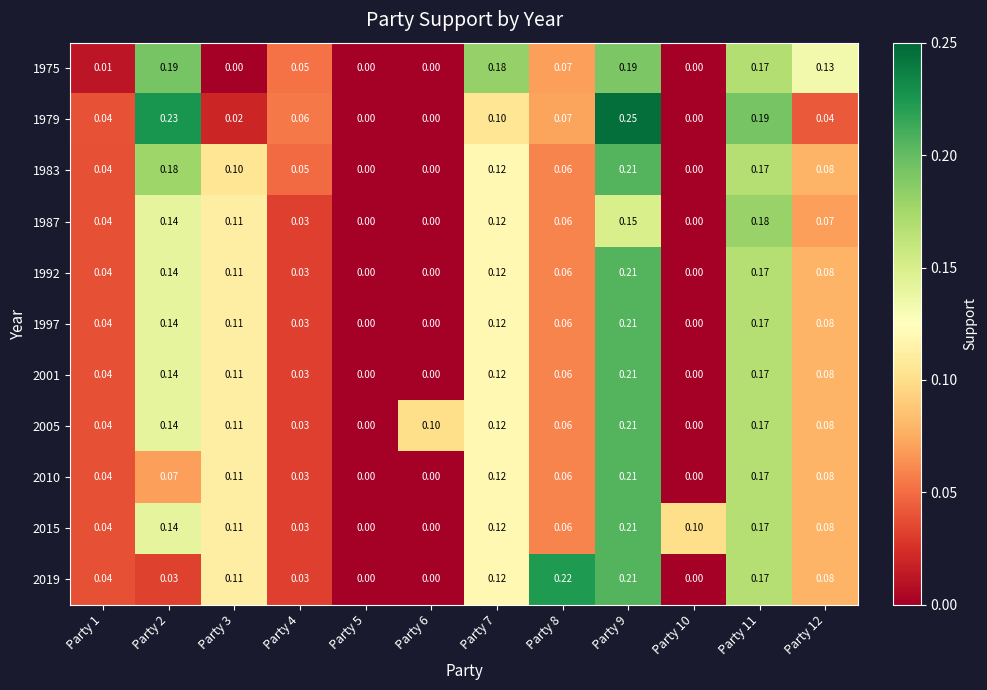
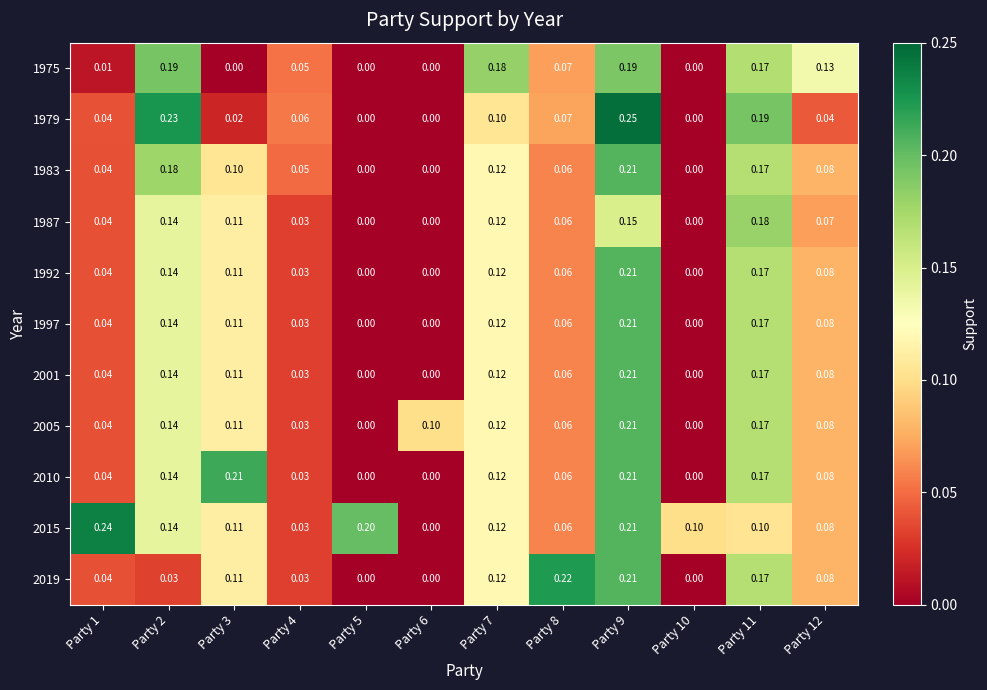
  {
    "1975": {
      "Party 1": 0.01,
      "Party 2": 0.19,
      "Party 3": 0.00,
      "Party 4": 0.05,
      "Party 5": 0.00,
      "Party 6": 0.00,
      "Party 7": 0.18,
      "Party 8": 0.07,
      "Party 9": 0.19,
      "Party 10": 0.00,
      "Party 11": 0.17,
      "Party 12": 0.13
    },
    "1979": {
      "Party 1": 0.04,
      "Party 2": 0.23,
      "Party 3": 0.02,
      "Party 4": 0.06,
      "Party 5": 0.00,
      "Party 6": 0.00,
      "Party 7": 0.10,
      "Party 8": 0.07,
      "Party 9": 0.25,
      "Party 10": 0.00,
      "Party 11": 0.19,
      "Party 12": 0.04
    },
    "1983": {
      "Party 1": 0.04,
      "Party 2": 0.18,
      "Party 3": 0.10,
      "Party 4": 0.05,
      "Party 5": 0.00,
      "Party 6": 0.00,
      "Party 7": 0.12,
      "Party 8": 0.06,
      "Party 9": 0.21,
      "Party 10": 0.00,
      "Party 11": 0.17,
      "Party 12": 0.08
    },
    "1987": {
      "Party 1": 0.04,
      "Party 2": 0.14,
      "Party 3": 0.11,
      "Party 4": 0.03,
      "Party 5": 0.00,
      "Party 6": 0.00,
      "Party 7": 0.12,
      "Party 8": 0.06,
      "Party 9": 0.15,
      "Party 10": 0.00,
      "Party 11": 0.18,
      "Party 12": 0.07
    },
    "1992": {
      "Party 1": 0.04,
      "Party 2": 0.14,
      "Party 3": 0.11,
      "Party 4": 0.03,
      "Party 5": 0.00,
      "Party 6": 0.00,
      "Party 7": 0.12,
      "Party 8": 0.06,
      "Party 9": 0.21,
      "Party 10": 0.00,
      "Party 11": 0.17,
      "Party 12": 0.08
    },
    "1997": {
      "Party 1": 0.04,
      "Party 2": 0.14,
      "Party 3": 0.11,
      "Party 4": 0.03,
      "Party 5": 0.00,
      "Party 6": 0.00,
      "Party 7": 0.12,
      "Party 8": 0.06,
      "Party 9": 0.21,
      "Party 10": 0.00,
      "Party 11": 0.17,
      "Party 12": 0.08
    },
    "2001": {
      "Party 1": 0.04,
      "Party 2": 0.14,
      "Party 3": 0.11,
      "Party 4": 0.03,
      "Party 5": 0.00,
      "Party 6": 0.00,
      "Party 7": 0.12,
      "Party 8": 0.06,
      "Party 9": 0.21,
      "Party 10": 0.00,
      "Party 11": 0.17,
      "Party 12": 0.08
    },
    "2005": {
      "Party 1": 0.04,
      "Party 2": 0.14,
      "Party 3": 0.11,
      "Party 4": 0.03,
      "Party 5": 0.00,
      "Party 6": 0.10,
      "Party 7": 0.12,
      "Party 8": 0.06,
      "Party 9": 0.21,
      "Party 10": 0.00,
      "Party 11": 0.17,
      "Party 12": 0.08
    },
    "2010": {
      "Party 1": 0.04,
-     "Party 2": 0.07,
-     "Party 3": 0.11,
+     "Party 2": 0.14,
+     "Party 3": 0.21,
      "Party 4": 0.03,
      "Party 5": 0.00,
      "Party 6": 0.00,
      "Party 7": 0.12,
      "Party 8": 0.06,
      "Party 9": 0.21,
      "Party 10": 0.00,
      "Party 11": 0.17,
      "Party 12": 0.08
    },
    "2015": {
-     "Party 1": 0.04,
+     "Party 1": 0.24,
      "Party 2": 0.14,
      "Party 3": 0.11,
      "Party 4": 0.03,
-     "Party 5": 0.00,
+     "Party 5": 0.20,
      "Party 6": 0.00,
      "Party 7": 0.12,
      "Party 8": 0.06,
      "Party 9": 0.21,
      "Party 10": 0.10,
-     "Party 11": 0.17,
+     "Party 11": 0.10,
      "Party 12": 0.08
    },
    "2019": {
      "Party 1": 0.04,
      "Party 2": 0.03,
      "Party 3": 0.11,
      "Party 4": 0.03,
      "Party 5": 0.00,
      "Party 6": 0.00,
      "Party 7": 0.12,
      "Party 8": 0.22,
      "Party 9": 0.21,
      "Party 10": 0.00,
      "Party 11": 0.17,
      "Party 12": 0.08
    }
  }
